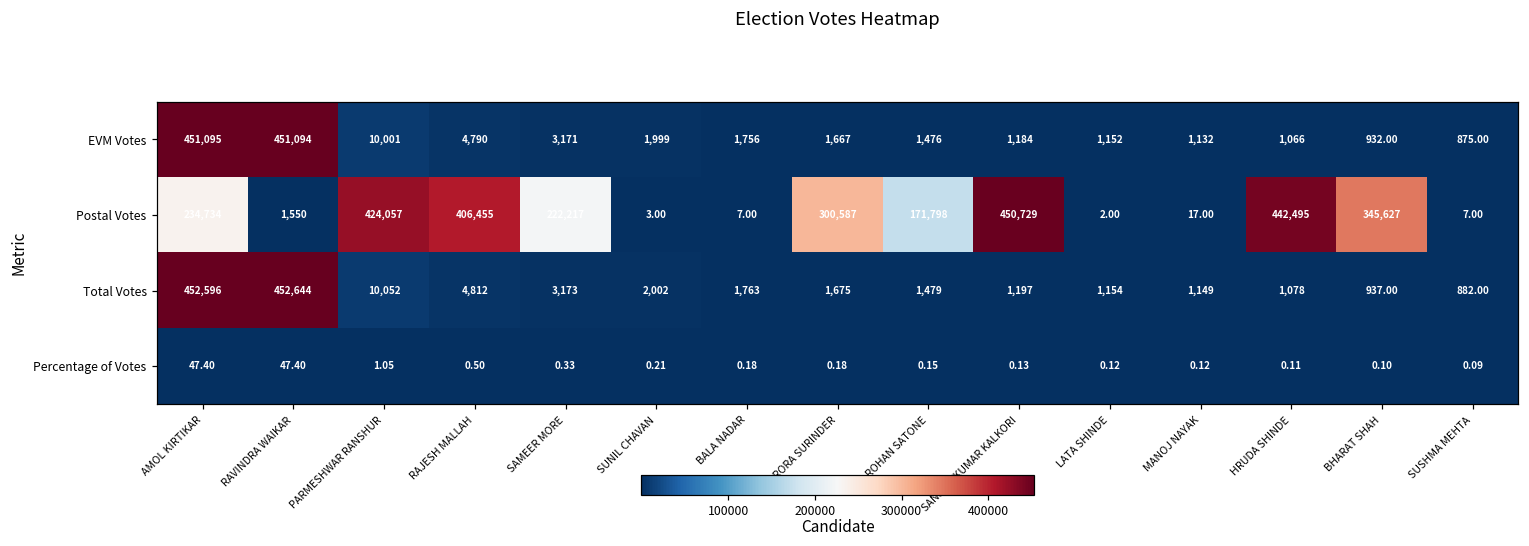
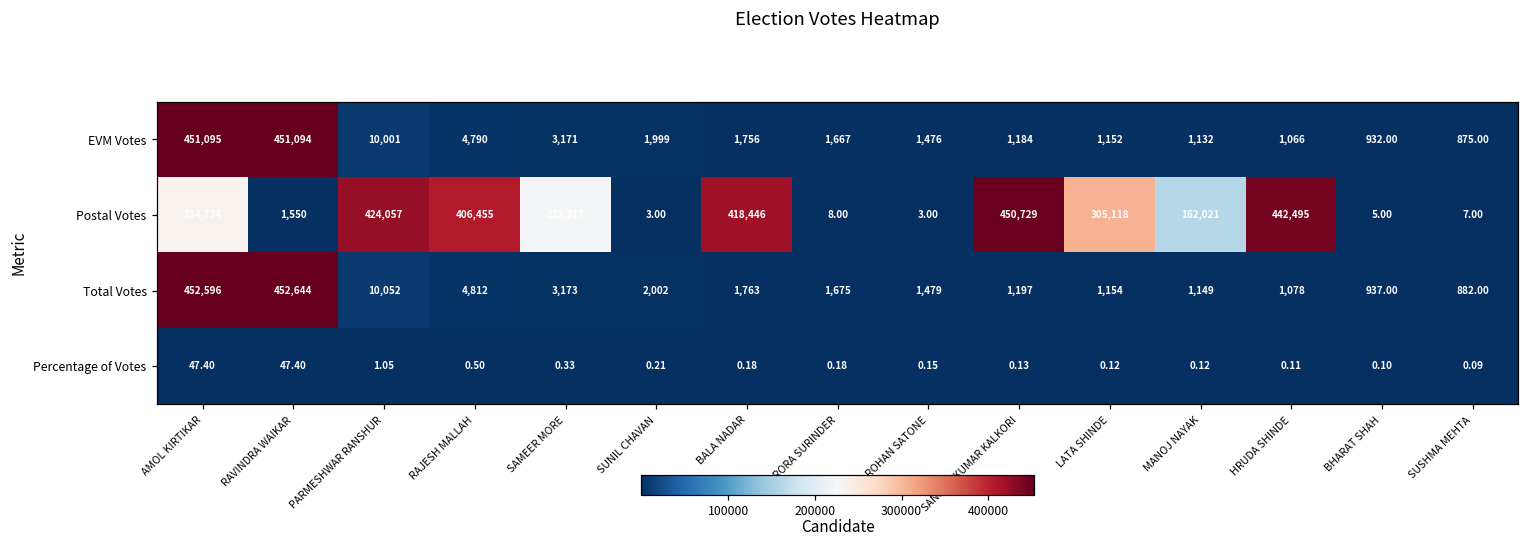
  {
    "EVM Votes": {
      "AMOL KIRTIKAR": "451,095",
      "RAVINDRA WAIKAR": "451,094",
      "PARMESHWAR RANSHUR": "10,001",
      "RAJESH MALLAH": "4,790",
      "SAMEER MORE": "3,171",
      "SUNIL CHAVAN": "1,999",
      "BALA NADAR": "1,756",
      "ARORA SURINDER": "1,667",
      "ROHAN SATONE": "1,476",
      "SANJEEVKUMAR KALKORI": "1,184",
      "LATA SHINDE": "1,152",
      "MANOJ NAYAK": "1,132",
      "HRUDA SHINDE": "1,066",
      "BHARAT SHAH": "932.00",
      "SUSHMA MEHTA": "875.00"
    },
    "Postal Votes": {
      "RAVINDRA WAIKAR": "1,550",
      "PARMESHWAR RANSHUR": "424,057",
      "RAJESH MALLAH": "406,455",
      "SUNIL CHAVAN": "3.00",
-     "BALA NADAR": "7.00",
-     "ARORA SURINDER": "300,587",
-     "ROHAN SATONE": "171,798",
+     "BALA NADAR": "418,446",
+     "ARORA SURINDER": "8.00",
+     "ROHAN SATONE": "3.00",
      "SANJEEVKUMAR KALKORI": "450,729",
-     "LATA SHINDE": "2.00",
-     "MANOJ NAYAK": "17.00",
+     "LATA SHINDE": "305,118",
+     "MANOJ NAYAK": "162,021",
      "HRUDA SHINDE": "442,495",
-     "BHARAT SHAH": "345,627",
+     "BHARAT SHAH": "5.00",
      "SUSHMA MEHTA": "7.00"
    },
    "Total Votes": {
      "AMOL KIRTIKAR": "452,596",
      "RAVINDRA WAIKAR": "452,644",
      "PARMESHWAR RANSHUR": "10,052",
      "RAJESH MALLAH": "4,812",
      "SAMEER MORE": "3,173",
      "SUNIL CHAVAN": "2,002",
      "BALA NADAR": "1,763",
      "ARORA SURINDER": "1,675",
      "ROHAN SATONE": "1,479",
      "SANJEEVKUMAR KALKORI": "1,197",
      "LATA SHINDE": "1,154",
      "MANOJ NAYAK": "1,149",
      "HRUDA SHINDE": "1,078",
      "BHARAT SHAH": "937.00",
      "SUSHMA MEHTA": "882.00"
    },
    "Percentage of Votes": {
      "AMOL KIRTIKAR": "47.40",
      "RAVINDRA WAIKAR": "47.40",
      "PARMESHWAR RANSHUR": "1.05",
      "RAJESH MALLAH": "0.50",
      "SAMEER MORE": "0.33",
      "SUNIL CHAVAN": "0.21",
      "BALA NADAR": "0.18",
      "ARORA SURINDER": "0.18",
      "ROHAN SATONE": "0.15",
      "SANJEEVKUMAR KALKORI": "0.13",
      "LATA SHINDE": "0.12",
      "MANOJ NAYAK": "0.12",
      "HRUDA SHINDE": "0.11",
      "BHARAT SHAH": "0.10",
      "SUSHMA MEHTA": "0.09"
    }
  }
